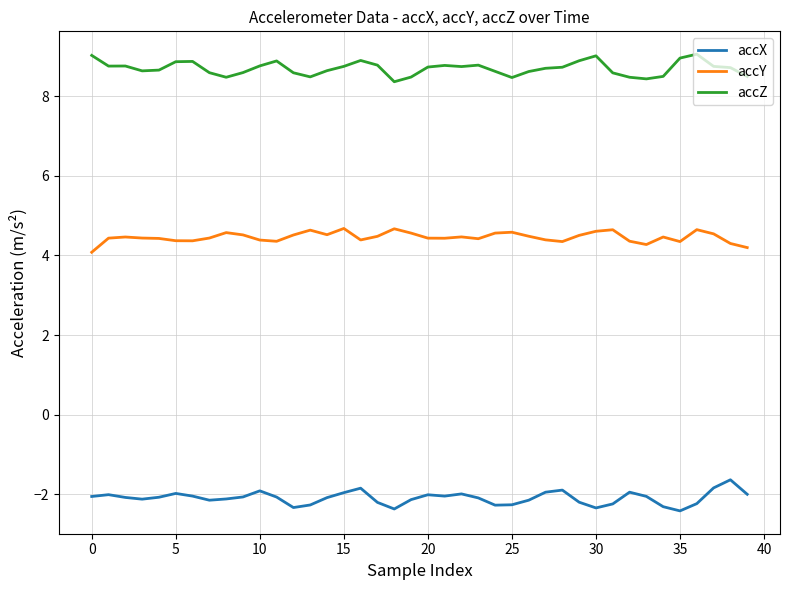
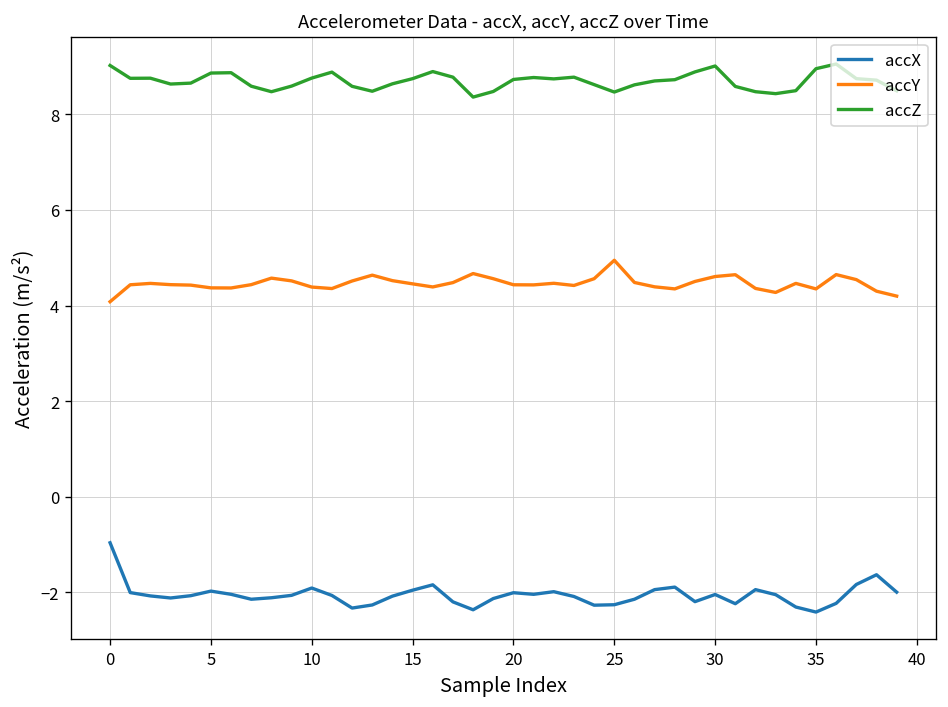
  {
    "accX": {
-     "0": -2.1,
+     "0": -1.0,
      "5": -2.0,
      "10": -1.9,
      "15": -2.0,
      "20": -2.0,
      "25": -2.3,
-     "30": -2.3,
+     "30": -2.0,
      "35": -2.4
    },
    "accY": {
      "0": 4.1,
      "5": 4.4,
      "10": 4.4,
-     "15": 4.7,
+     "15": 4.5,
      "20": 4.4,
-     "25": 4.6,
+     "25": 4.9,
      "30": 4.6,
      "35": 4.3
    },
    "accZ": {
      "0": 9.0,
      "5": 8.9,
      "10": 8.8,
      "15": 8.7,
      "20": 8.7,
      "25": 8.5,
      "30": 9.0,
      "35": 9.0
    }
  }
